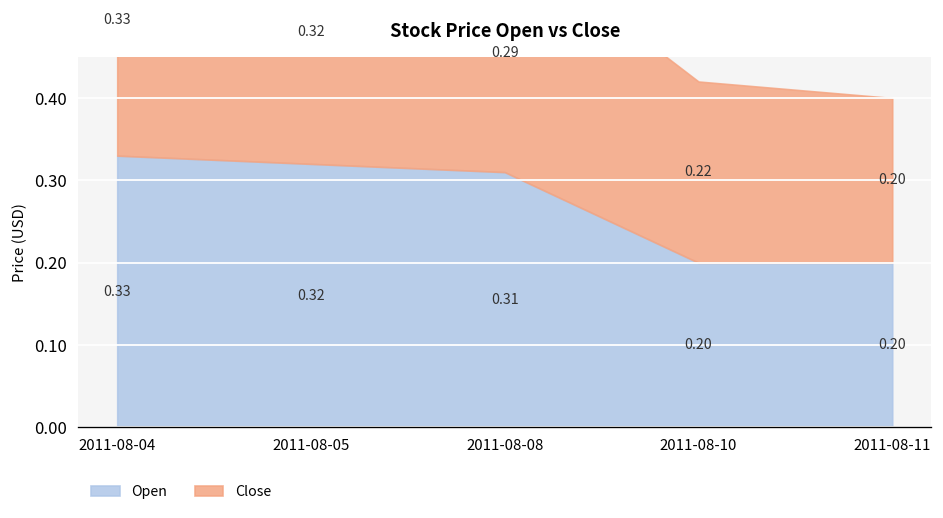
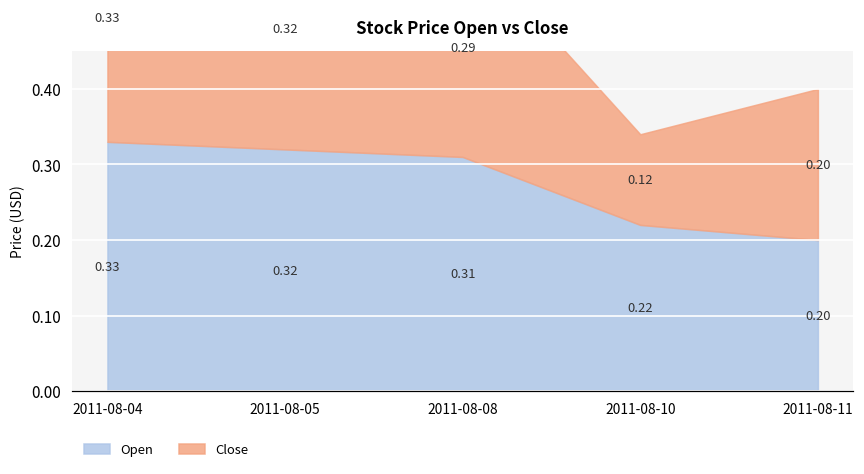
  {
    "Open": {
-     "2011-08-10": 0.20
+     "2011-08-10": 0.22
    },
    "Close": {
-     "2011-08-10": 0.22
+     "2011-08-10": 0.12
    }
  }
